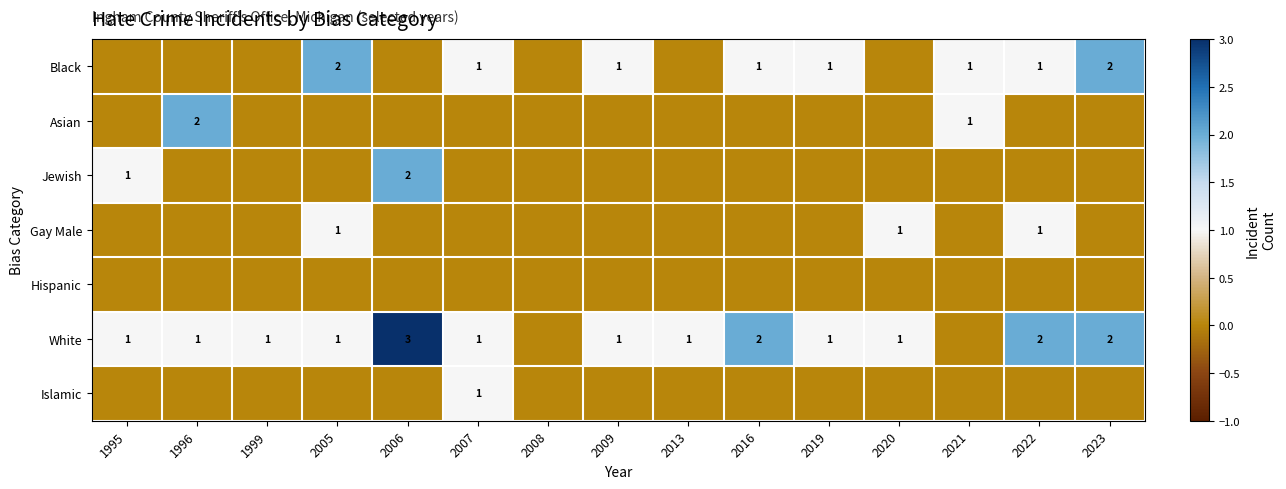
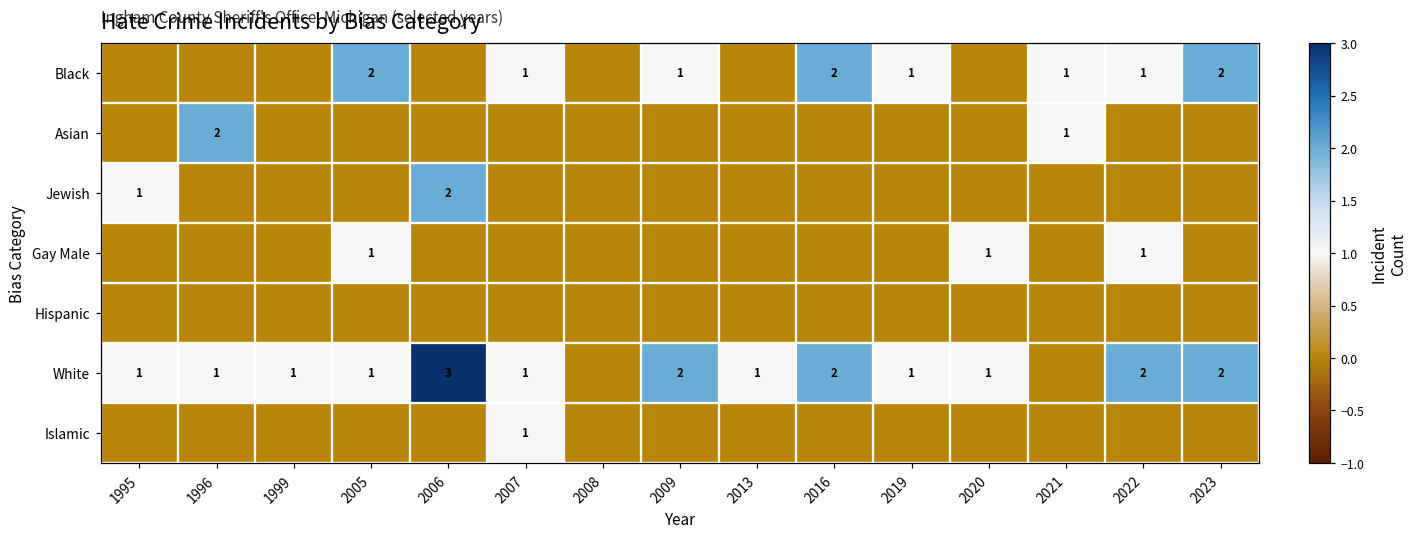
  {
    "Black": {
      "2005": 2,
      "2007": 1,
      "2009": 1,
-     "2016": 1,
+     "2016": 2,
      "2019": 1,
      "2021": 1,
      "2022": 1,
      "2023": 2
    },
    "Asian": {
      "1996": 2,
      "2021": 1
    },
    "Jewish": {
      "1995": 1,
      "2006": 2
    },
    "Gay Male": {
      "2005": 1,
      "2020": 1,
      "2022": 1
    },
    "White": {
      "1995": 1,
      "1996": 1,
      "1999": 1,
      "2005": 1,
      "2006": 3,
      "2007": 1,
-     "2009": 1,
+     "2009": 2,
      "2013": 1,
      "2016": 2,
      "2019": 1,
      "2020": 1,
      "2022": 2,
      "2023": 2
    },
    "Islamic": {
      "2007": 1
    }
  }
